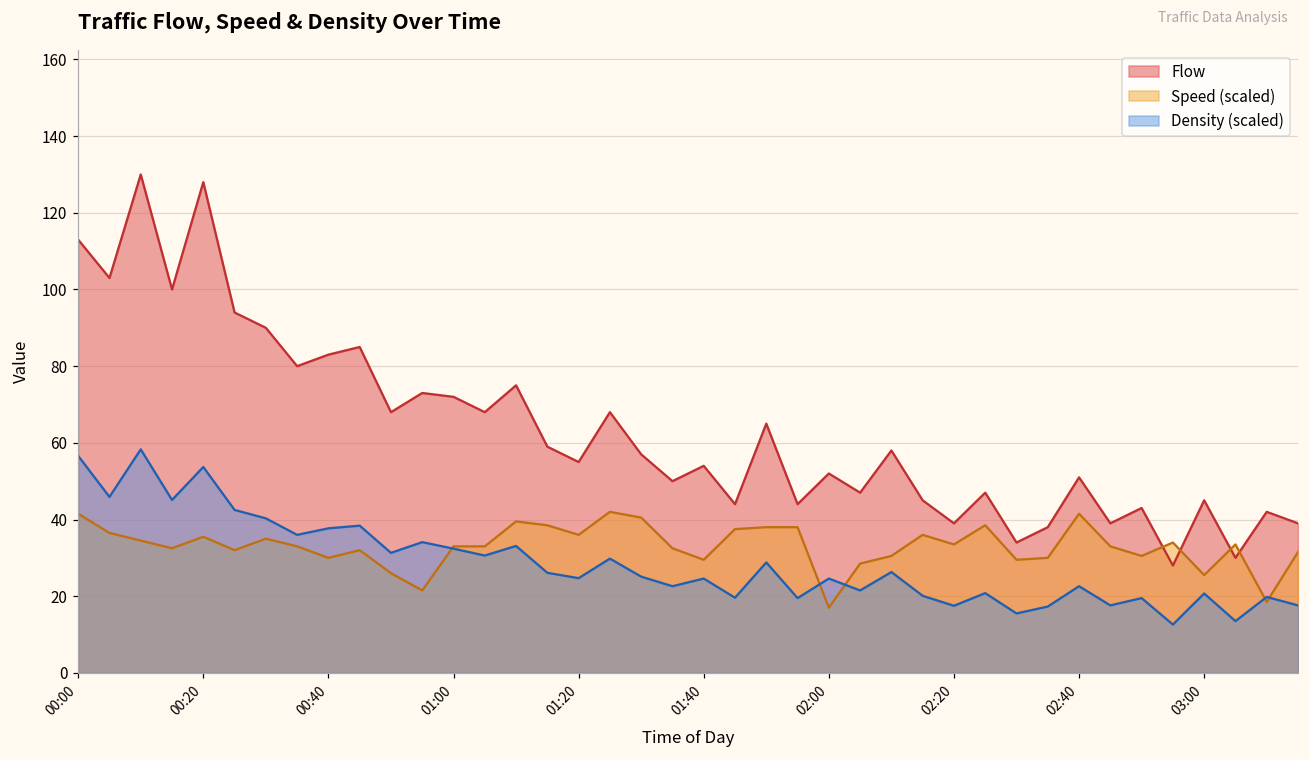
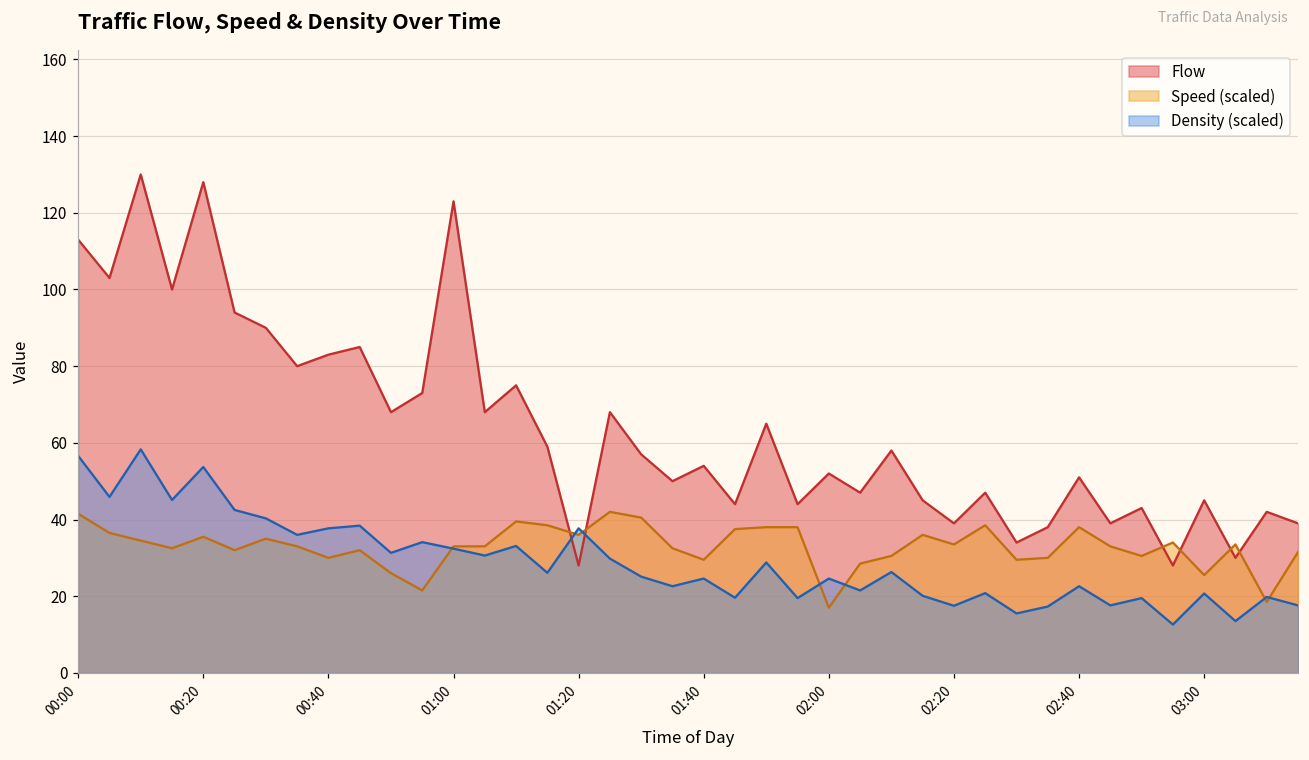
  {
    "Flow": {
      "00:00": 113,
      "00:20": 128,
      "00:40": 83,
-     "01:00": 72,
-     "01:20": 55,
+     "01:00": 123,
+     "01:20": 28,
      "01:40": 54,
      "02:00": 52,
      "02:20": 39,
      "02:40": 51,
      "03:00": 45
    },
    "Speed (scaled)": {
      "00:00": 41,
      "00:20": 35,
      "00:40": 30,
      "01:20": 36,
      "01:40": 30,
      "02:00": 17,
      "02:20": 34,
-     "02:40": 41,
+     "02:40": 38,
      "03:00": 25
    },
    "Density (scaled)": {
      "00:00": 57,
      "00:20": 54,
      "00:40": 38,
-     "01:20": 25,
+     "01:20": 38,
      "01:40": 25,
      "02:00": 25,
      "02:20": 18,
      "02:40": 23,
      "03:00": 21
    }
  }
